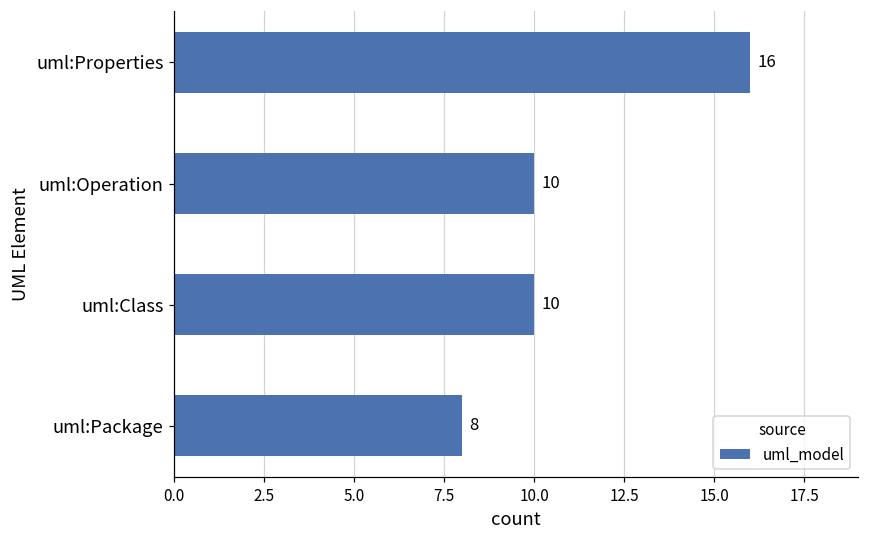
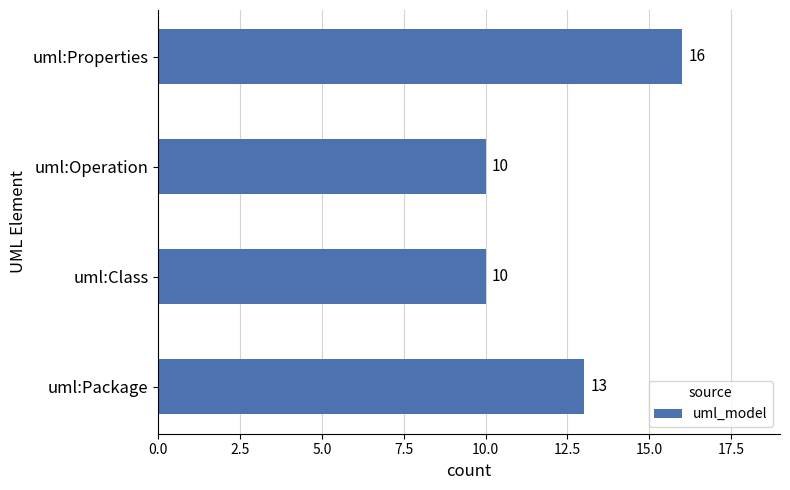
  {
    "uml:Properties": 16,
    "uml:Operation": 10,
    "uml:Class": 10,
-   "uml:Package": 8
+   "uml:Package": 13
  }
